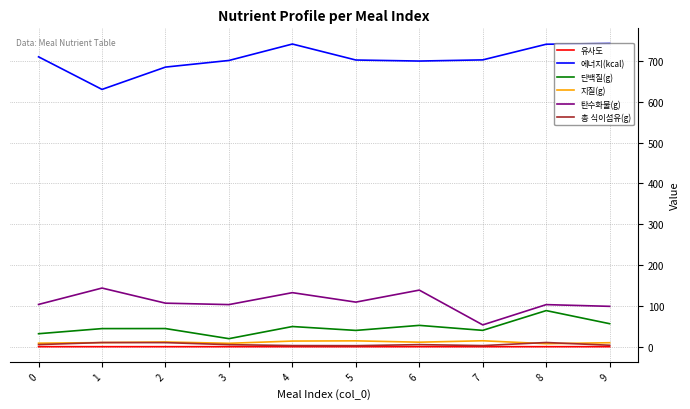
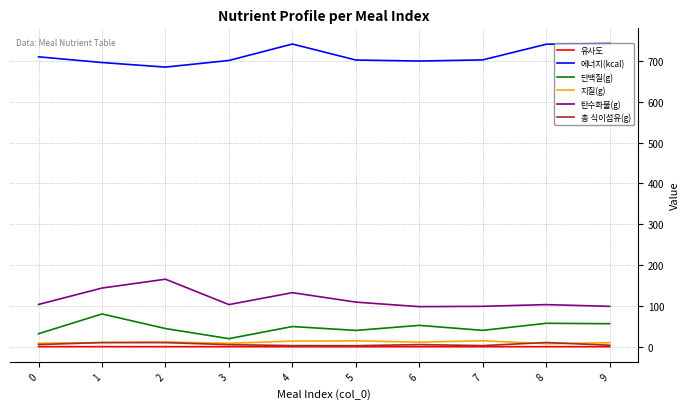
  {
    "유사도": {
      "1": 0,
      "2": 0,
      "8": 0
    },
    "에너지(kcal)": {
      "0": 710,
-     "1": 630,
+     "1": 700,
      "2": 680,
      "3": 700,
      "4": 740,
      "5": 700,
      "6": 700,
      "7": 700,
      "8": 740
    },
    "단백질(g)": {
      "0": 30,
-     "1": 50,
+     "1": 80,
      "2": 50,
      "3": 20,
      "4": 50,
      "5": 40,
      "6": 50,
      "7": 40,
-     "8": 90,
+     "8": 60,
      "9": 60
    },
    "지질(g)": {
      "4": 10,
      "5": 20,
      "7": 20
    },
    "탄수화물(g)": {
      "0": 100,
      "1": 140,
-     "2": 110,
+     "2": 170,
      "3": 100,
      "4": 130,
      "5": 110,
-     "6": 140,
-     "7": 50,
+     "6": 100,
+     "7": 100,
      "8": 100,
      "9": 100
    }
  }
